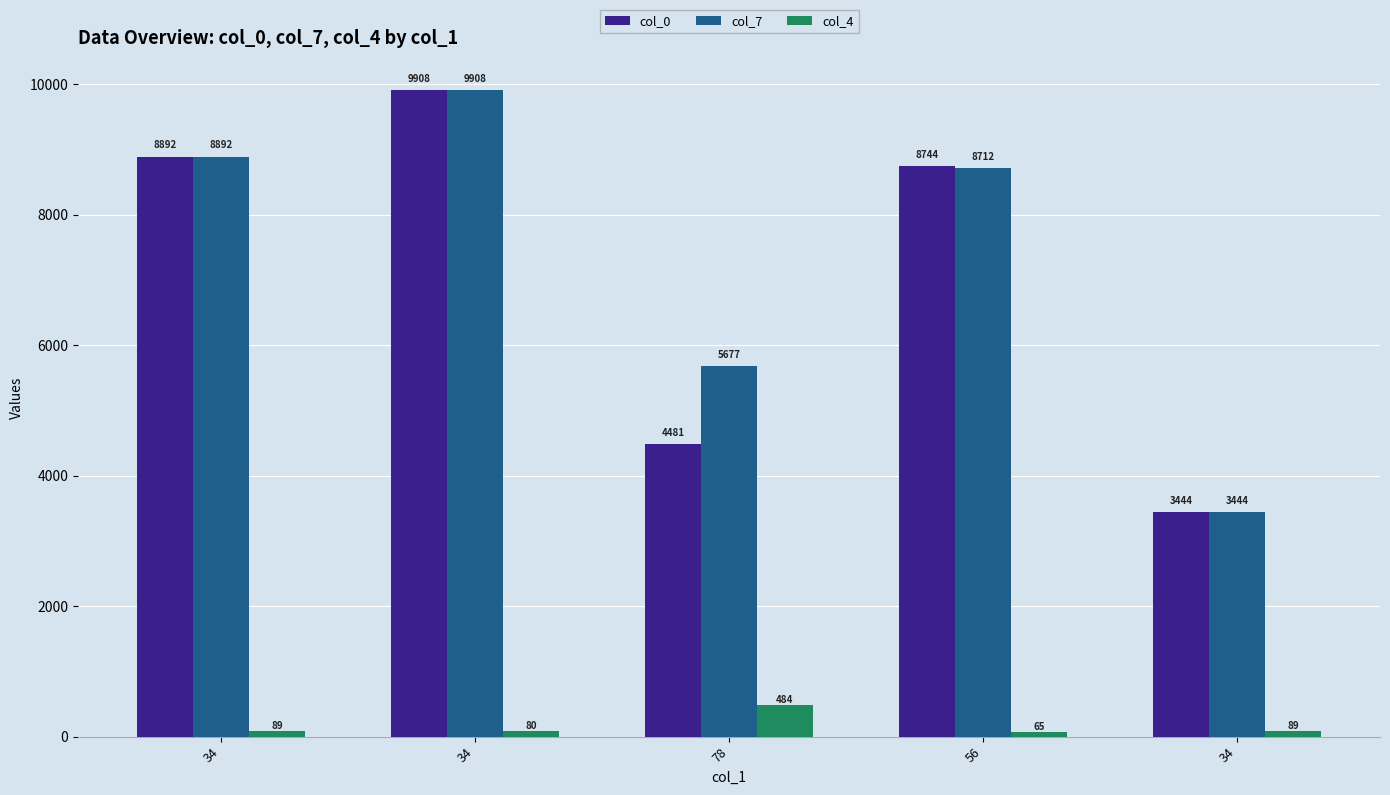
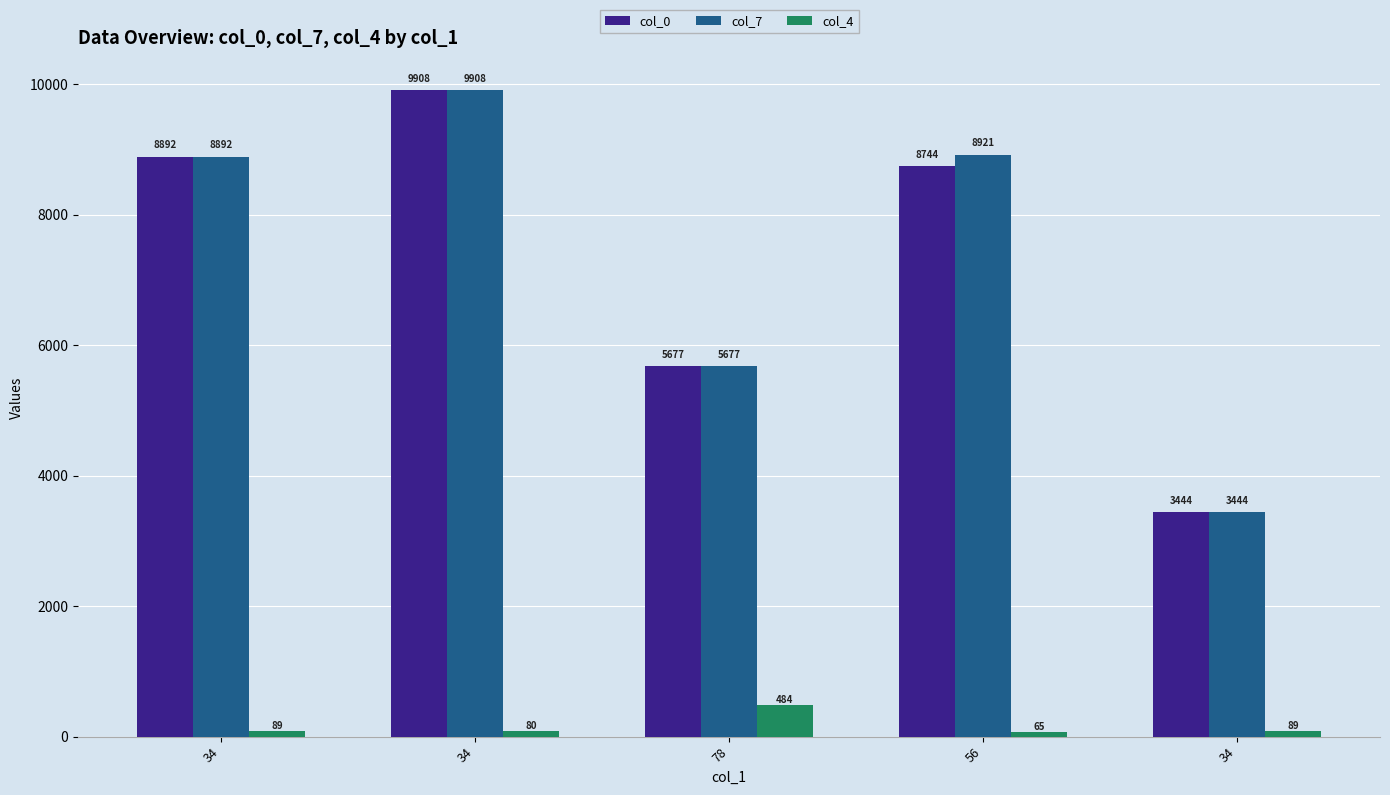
  {
    "col_0": {
-     "78": 4481,
+     "78": 5677,
      "56": 8744
    },
    "col_7": {
      "78": 5677,
-     "56": 8712
+     "56": 8921
    },
    "col_4": {
      "78": 484,
      "56": 65
    }
  }
